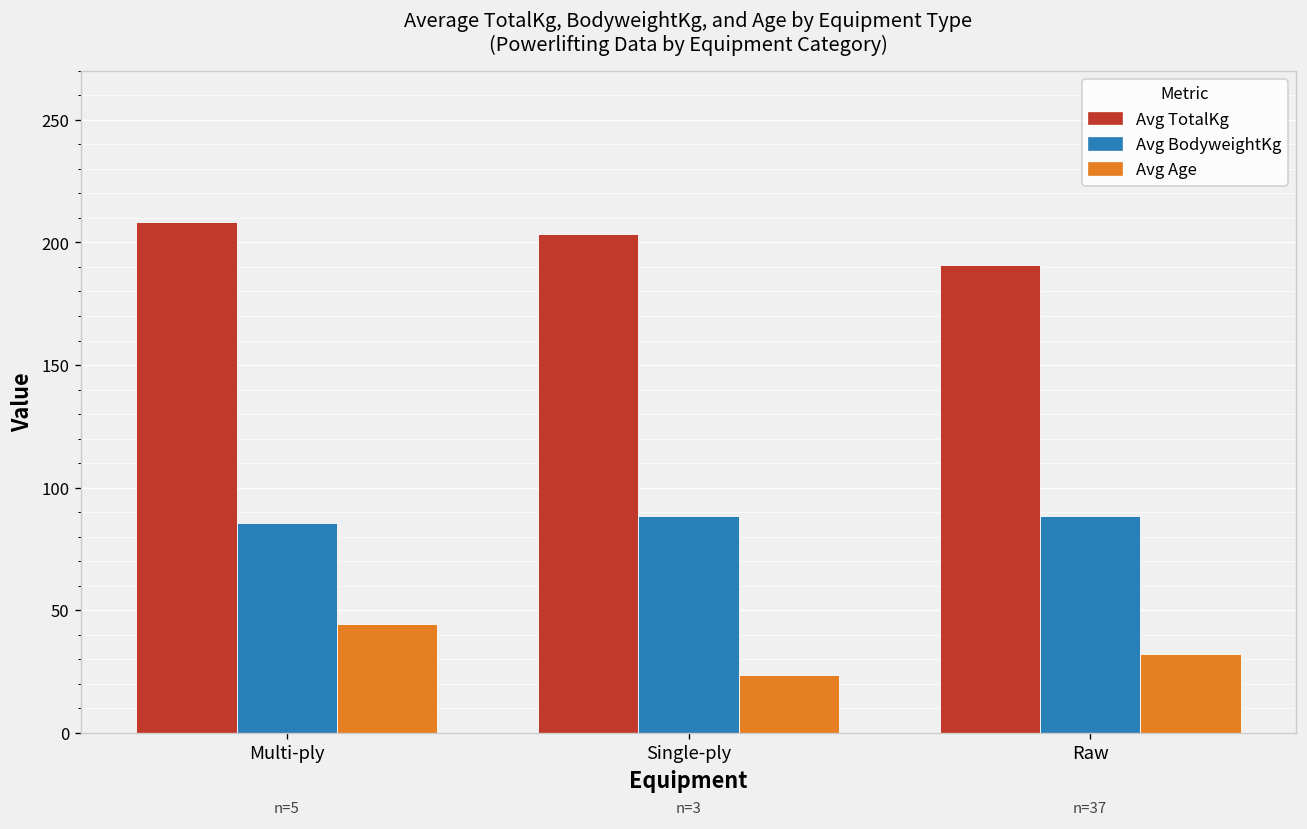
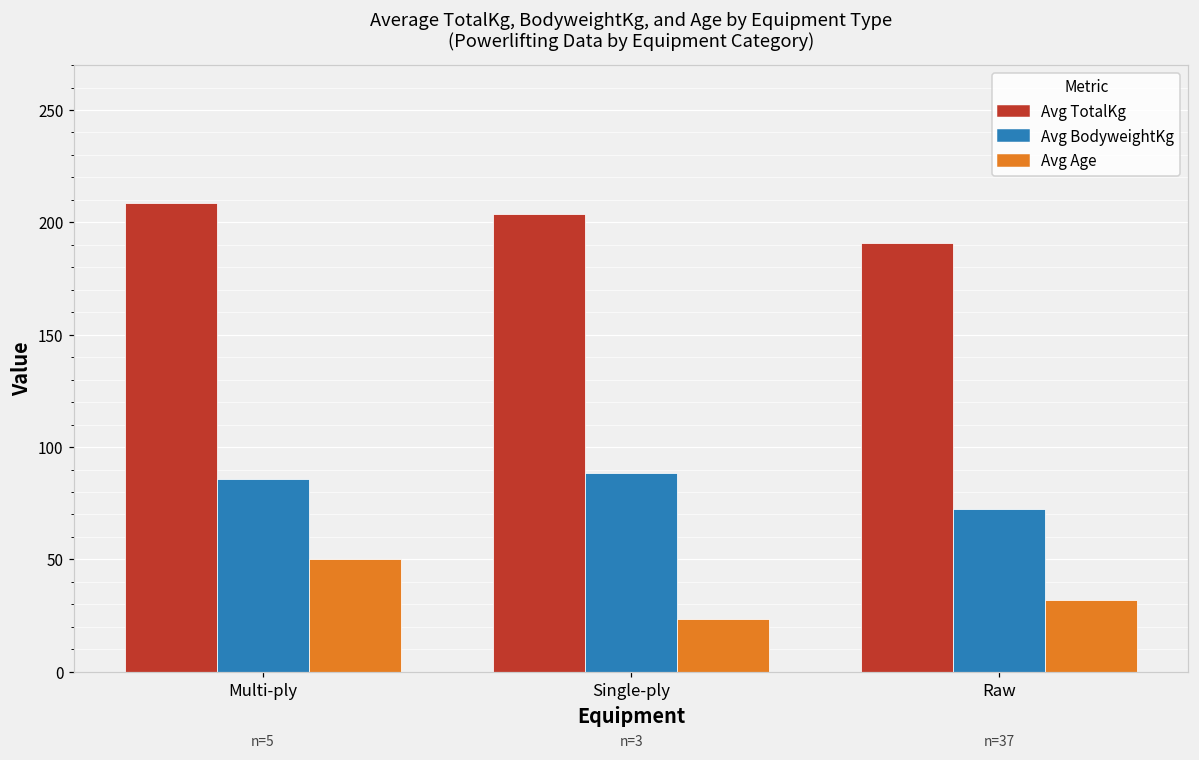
  {
    "Avg TotalKg": {
      "Multi-ply": 209,
      "Single-ply": 204,
      "Raw": 191
    },
    "Avg BodyweightKg": {
      "Multi-ply": 86,
      "Single-ply": 88,
-     "Raw": 88
+     "Raw": 72
    },
    "Avg Age": {
-     "Multi-ply": 44,
+     "Multi-ply": 50,
      "Single-ply": 24,
      "Raw": 32
    }
  }
